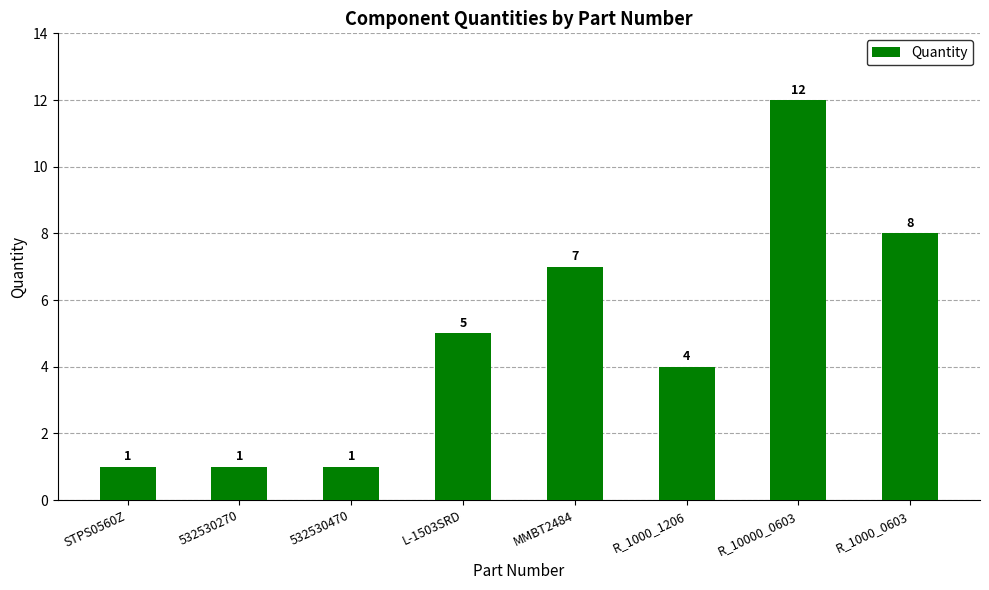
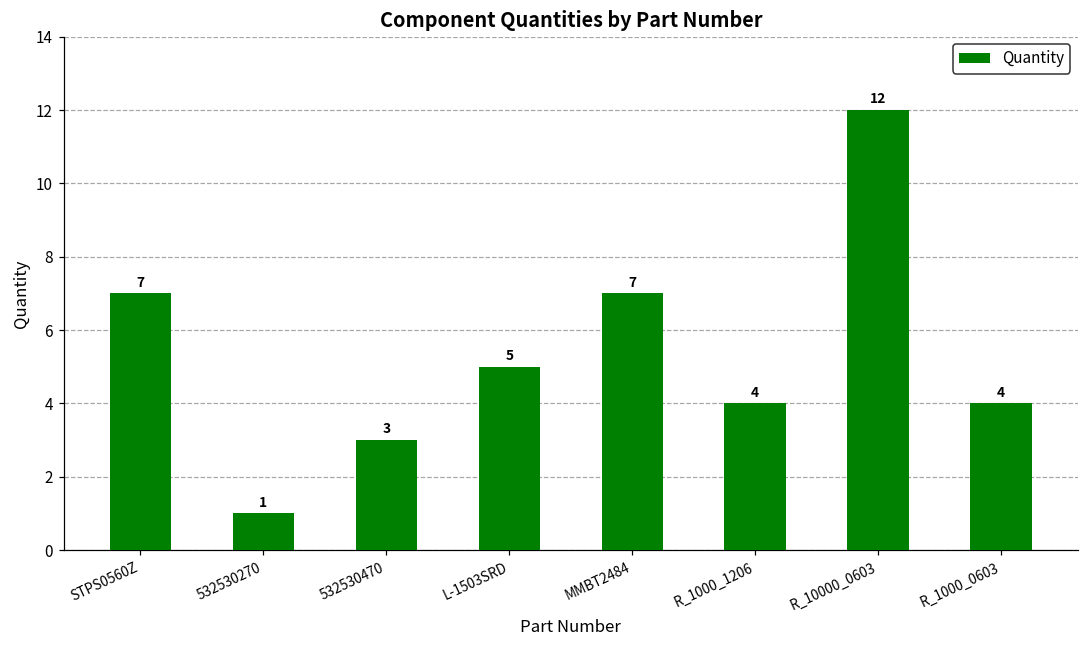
  {
-   "STPS0560Z": 1,
+   "STPS0560Z": 7,
    "532530270": 1,
-   "532530470": 1,
+   "532530470": 3,
    "L-1503SRD": 5,
    "MMBT2484": 7,
    "R_1000_1206": 4,
    "R_10000_0603": 12,
-   "R_1000_0603": 8
+   "R_1000_0603": 4
  }
